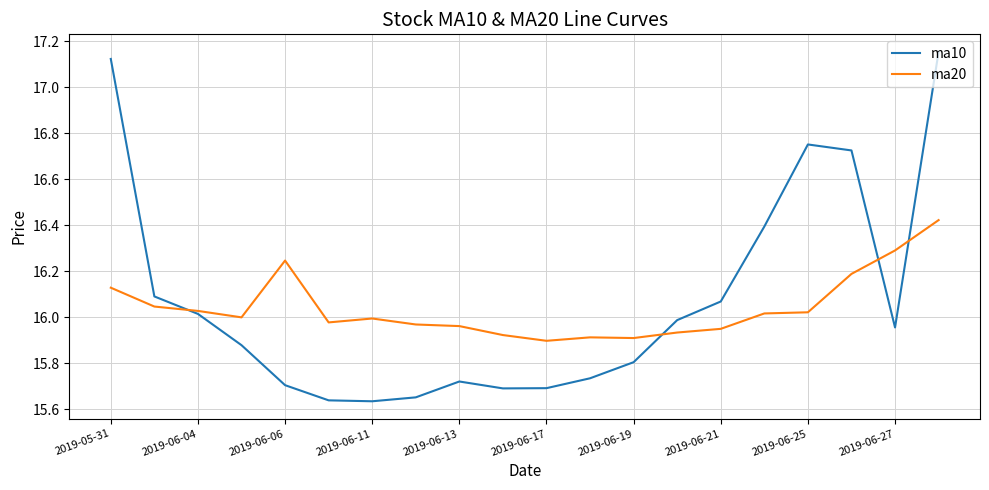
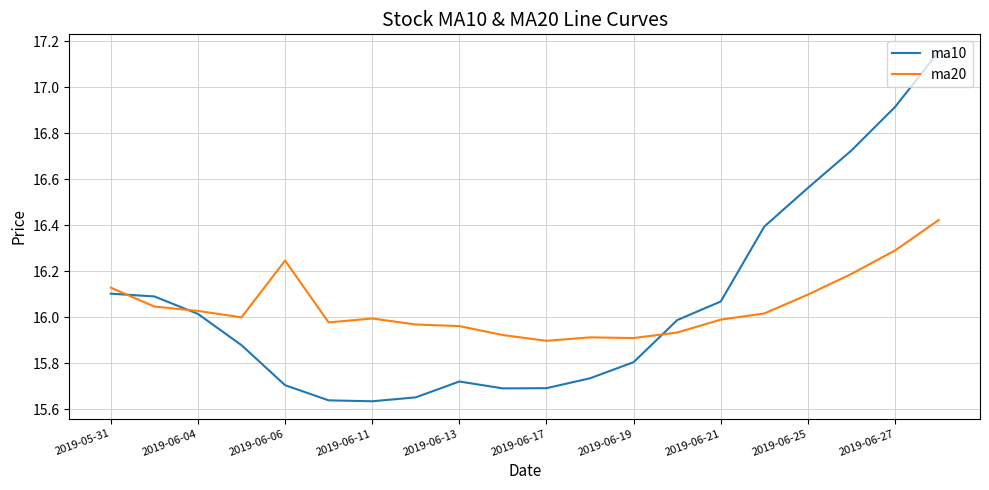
  {
    "ma10": {
-     "2019-05-31": 17.12,
+     "2019-05-31": 16.10,
      "2019-06-04": 16.02,
      "2019-06-06": 15.71,
      "2019-06-11": 15.64,
      "2019-06-13": 15.72,
      "2019-06-17": 15.69,
      "2019-06-19": 15.81,
      "2019-06-21": 16.07,
-     "2019-06-25": 16.75,
-     "2019-06-27": 15.96
+     "2019-06-25": 16.56,
+     "2019-06-27": 16.92
    },
    "ma20": {
      "2019-05-31": 16.13,
      "2019-06-04": 16.03,
      "2019-06-06": 16.25,
      "2019-06-11": 16.00,
      "2019-06-13": 15.96,
      "2019-06-17": 15.90,
      "2019-06-19": 15.91,
-     "2019-06-21": 15.95,
-     "2019-06-25": 16.02,
+     "2019-06-21": 15.99,
+     "2019-06-25": 16.10,
      "2019-06-27": 16.29
    }
  }
